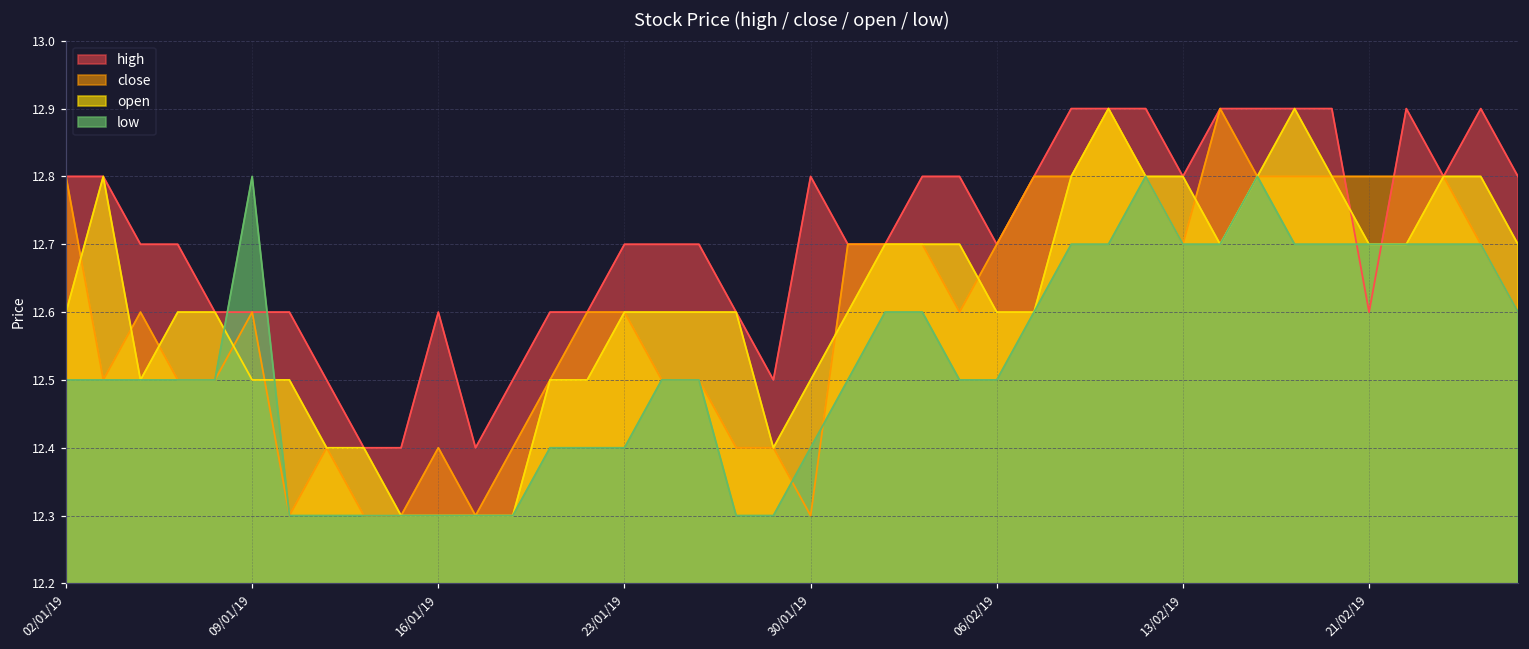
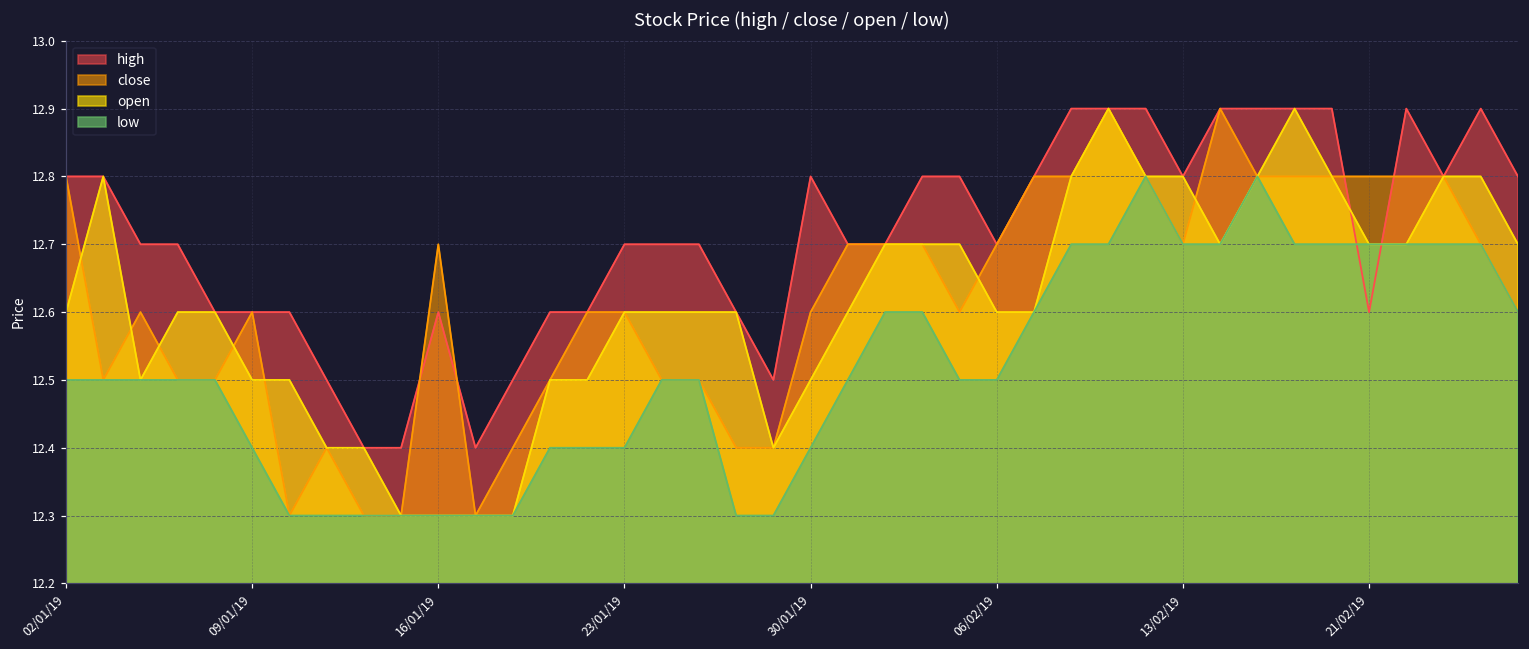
  {
    "high": {
      "16/01/19": 12.6,
      "23/01/19": 12.7,
      "30/01/19": 12.8,
      "21/02/19": 12.6
    },
    "close": {
-     "16/01/19": 12.4,
-     "30/01/19": 12.3,
+     "16/01/19": 12.7,
+     "30/01/19": 12.6,
      "21/02/19": 12.8
    },
    "open": {
      "02/01/19": 12.6,
      "09/01/19": 12.5,
      "30/01/19": 12.5,
      "06/02/19": 12.6
    },
    "low": {
      "02/01/19": 12.5,
-     "09/01/19": 12.8,
+     "09/01/19": 12.4,
      "23/01/19": 12.4,
      "30/01/19": 12.4,
      "06/02/19": 12.5
    }
  }
